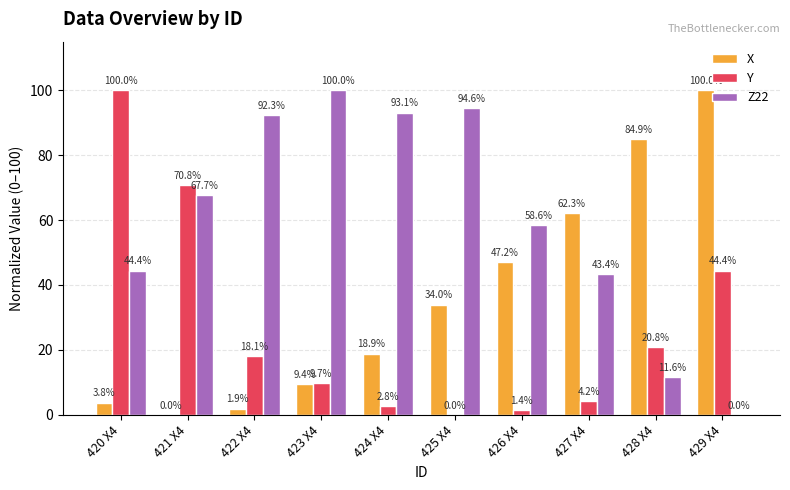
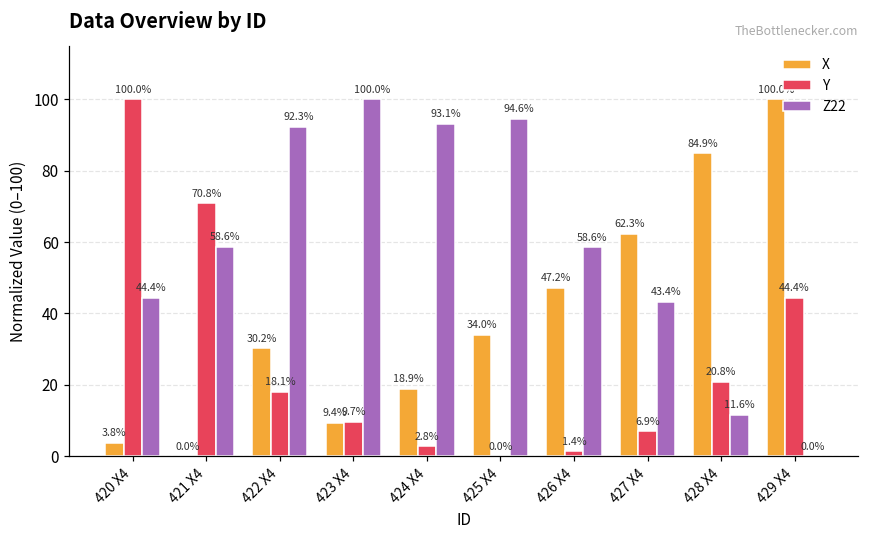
  {
    "X": {
      "420 X4": "3.8%",
      "421 X4": "0.0%",
-     "422 X4": "1.9%",
+     "422 X4": "30.2%",
      "424 X4": "18.9%",
      "425 X4": "34.0%",
      "426 X4": "47.2%",
      "427 X4": "62.3%",
      "428 X4": "84.9%",
      "429 X4": "100.0%"
    },
    "Y": {
      "420 X4": "100.0%",
      "421 X4": "70.8%",
      "422 X4": "18.1%",
      "424 X4": "2.8%",
      "425 X4": "0.0%",
      "426 X4": "1.4%",
-     "427 X4": "4.2%",
+     "427 X4": "6.9%",
      "428 X4": "20.8%",
      "429 X4": "44.4%"
    },
    "Z22": {
      "420 X4": "44.4%",
-     "421 X4": "67.7%",
+     "421 X4": "58.6%",
      "422 X4": "92.3%",
      "423 X4": "100.0%",
      "424 X4": "93.1%",
      "425 X4": "94.6%",
      "426 X4": "58.6%",
      "427 X4": "43.4%",
      "428 X4": "11.6%",
      "429 X4": "0.0%"
    }
  }
